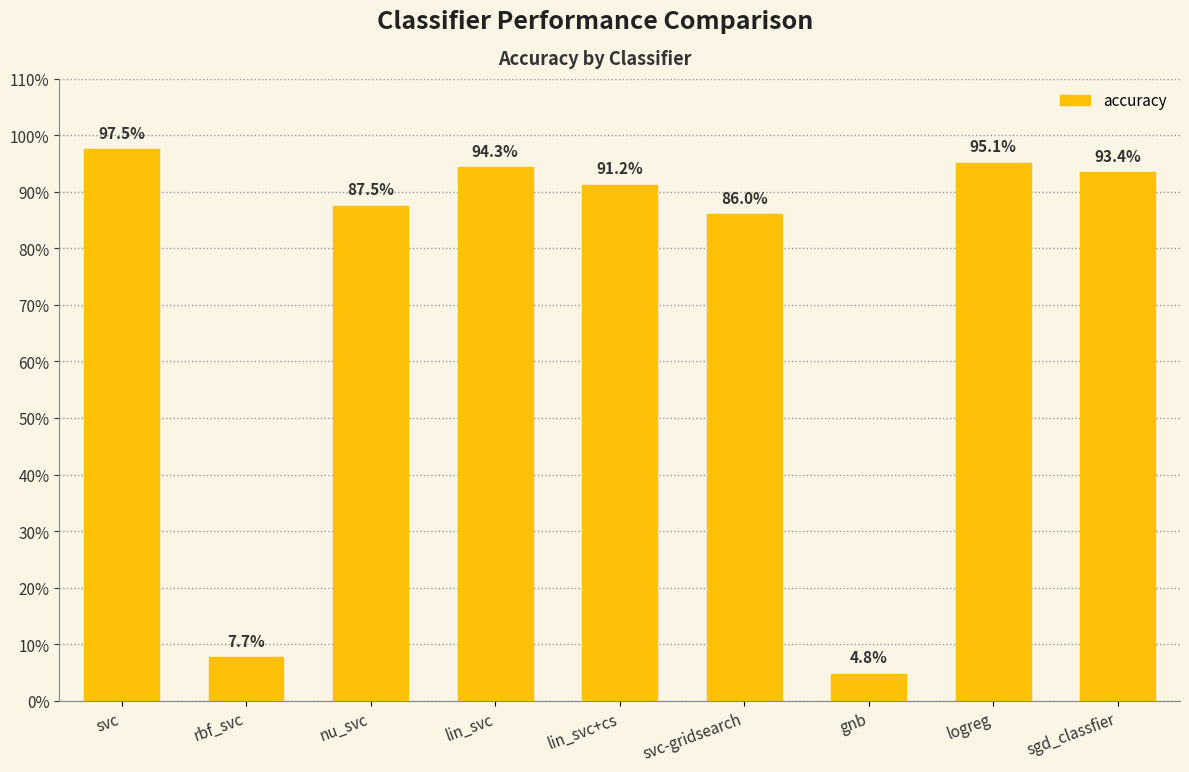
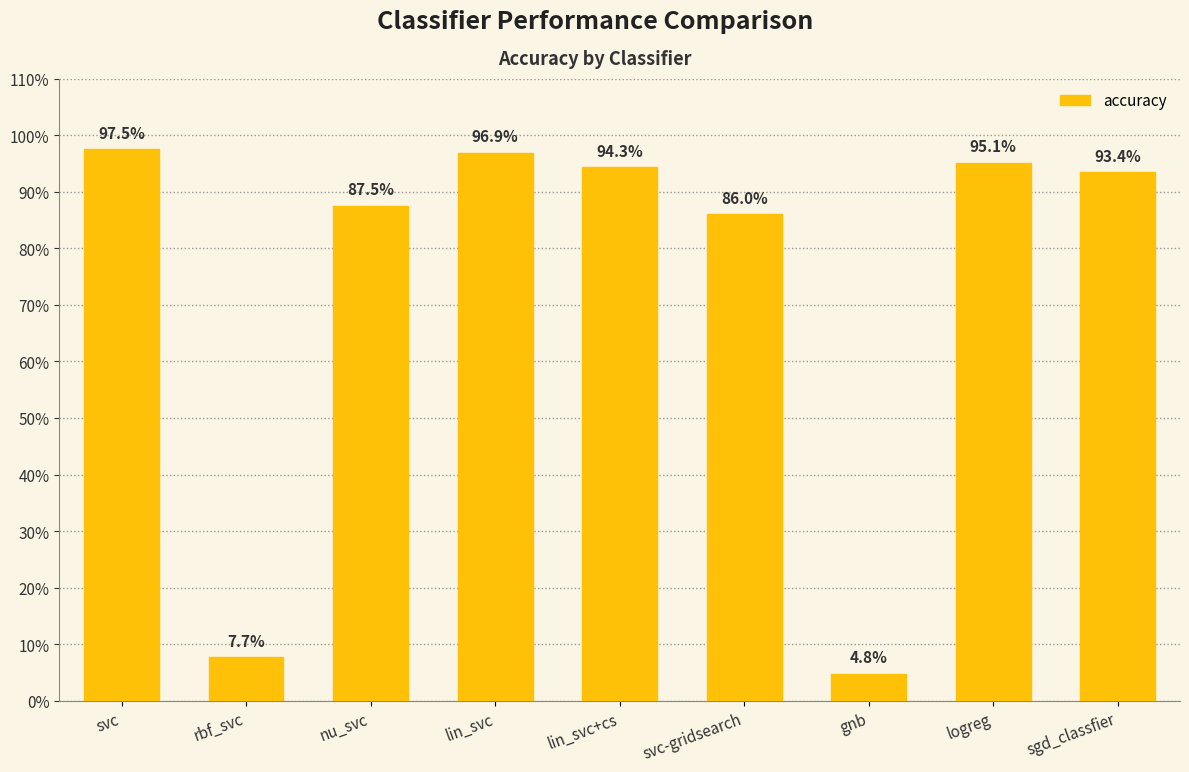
  {
    "svc": "97.5%",
    "rbf_svc": "7.7%",
    "nu_svc": "87.5%",
-   "lin_svc": "94.3%",
-   "lin_svc+cs": "91.2%",
+   "lin_svc": "96.9%",
+   "lin_svc+cs": "94.3%",
    "svc-gridsearch": "86.0%",
    "gnb": "4.8%",
    "logreg": "95.1%",
    "sgd_classfier": "93.4%"
  }
